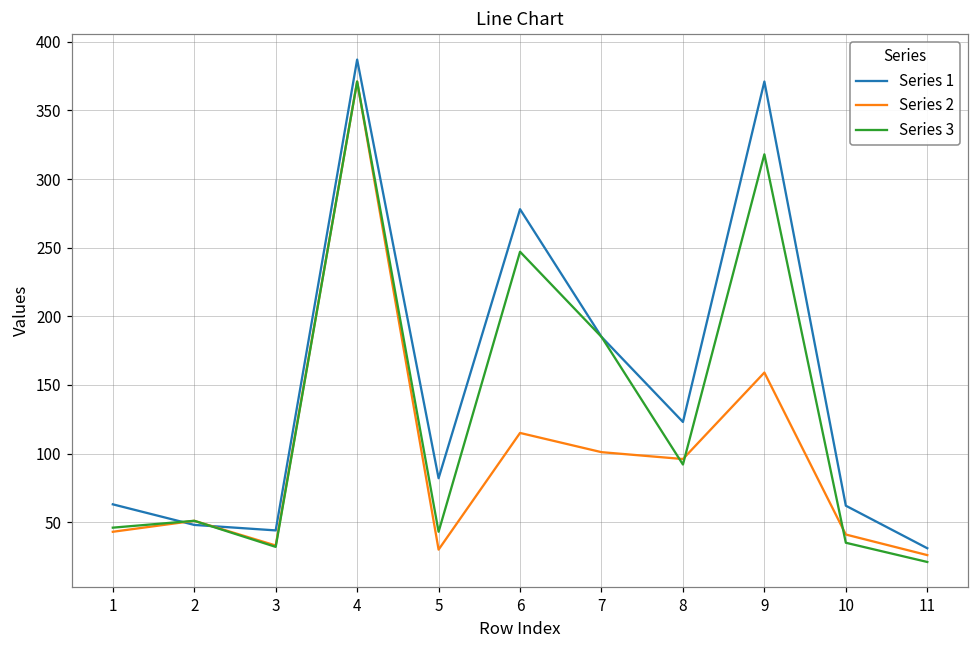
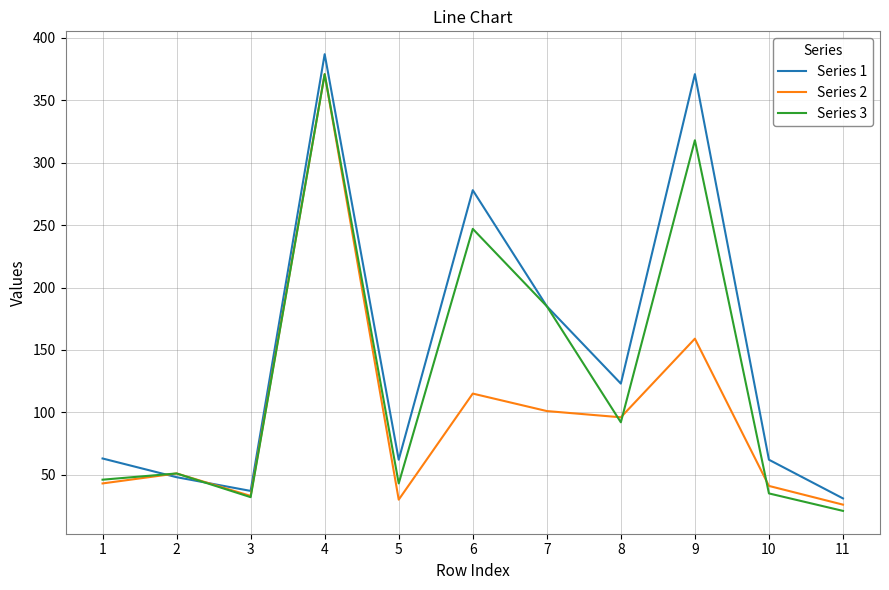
  {
    "Series 1": {
      "1": 63,
      "2": 48,
-     "3": 44,
+     "3": 37,
      "4": 387,
-     "5": 82,
+     "5": 62,
      "6": 278,
      "8": 123,
      "9": 371,
      "10": 62,
      "11": 31
    },
    "Series 2": {
      "1": 43,
      "5": 30,
      "6": 115,
      "7": 101,
      "8": 96,
      "9": 159,
      "10": 41,
      "11": 26
    },
    "Series 3": {
      "1": 46,
      "5": 43,
      "6": 247,
      "8": 92,
      "9": 318,
      "10": 35,
      "11": 21
    }
  }
